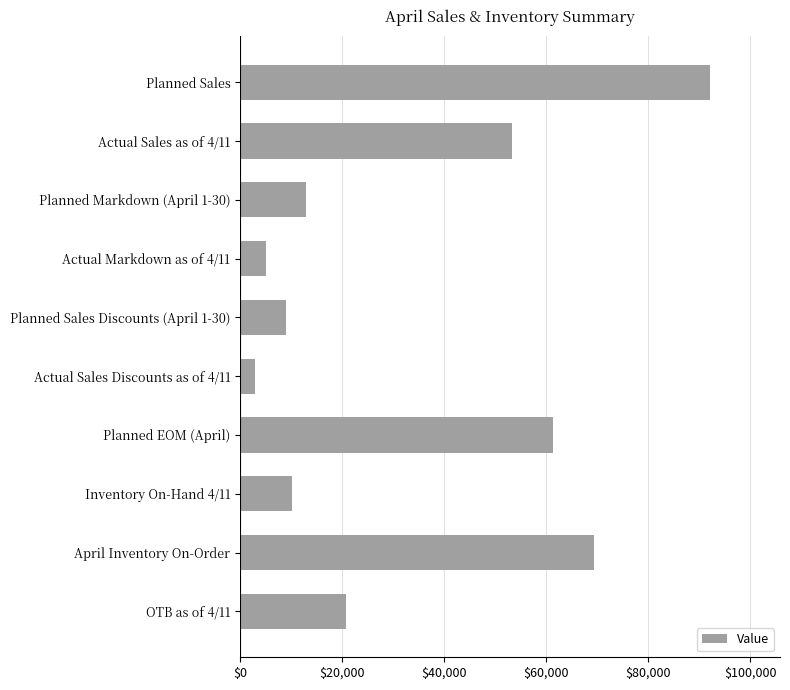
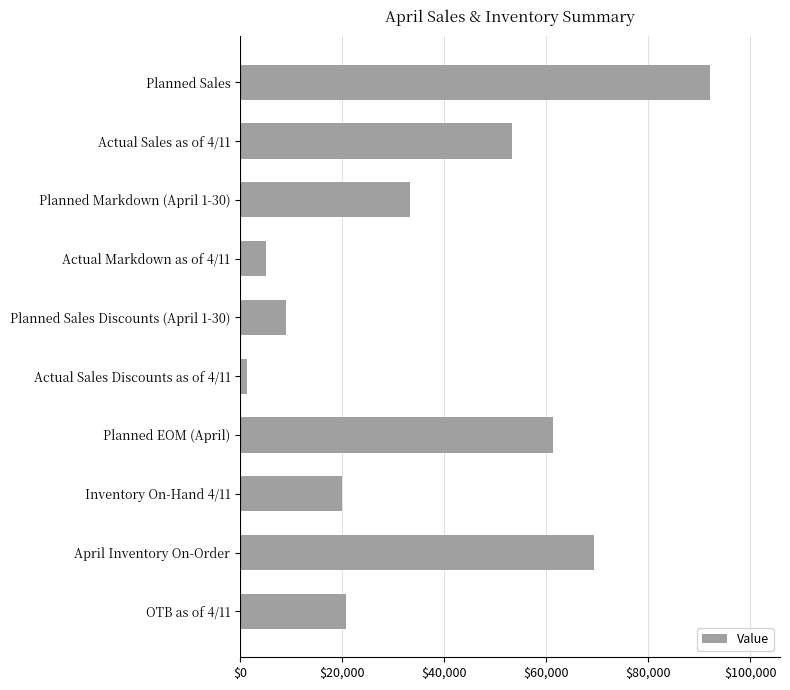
  {
    "Planned Sales": "$92,000",
    "Actual Sales as of 4/11": "$53,000",
-   "Planned Markdown (April 1-30)": "$13,000",
+   "Planned Markdown (April 1-30)": "$33,000",
    "Actual Markdown as of 4/11": "$5,000",
    "Planned Sales Discounts (April 1-30)": "$9,000",
-   "Actual Sales Discounts as of 4/11": "$3,000",
+   "Actual Sales Discounts as of 4/11": "$1,000",
    "Planned EOM (April)": "$61,000",
-   "Inventory On-Hand 4/11": "$10,000",
+   "Inventory On-Hand 4/11": "$20,000",
    "April Inventory On-Order": "$69,000",
    "OTB as of 4/11": "$21,000"
  }
